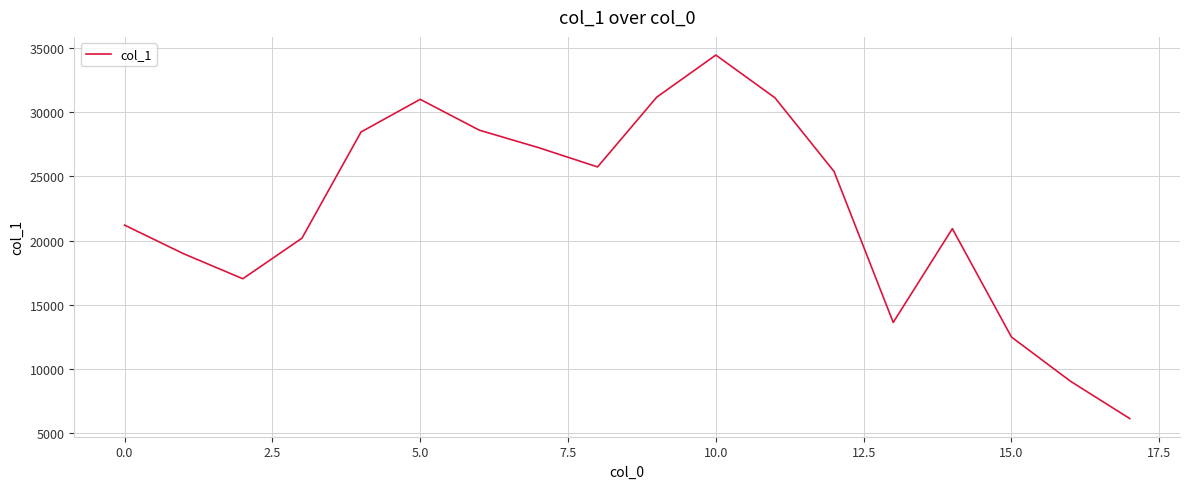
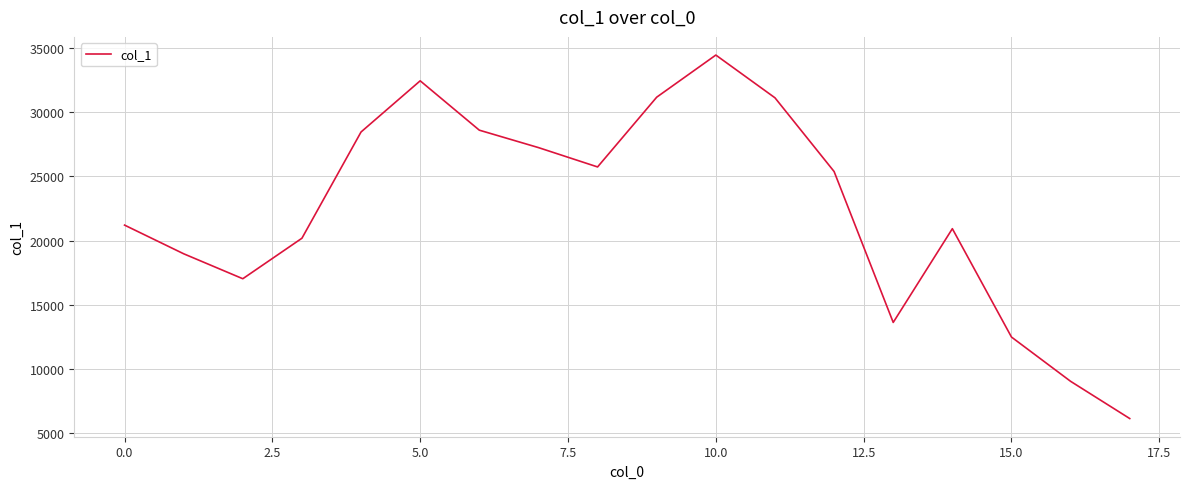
  {
    "0.0": 21200,
-   "5.0": 31000,
+   "5.0": 32400,
    "10.0": 34400,
    "15.0": 12500
  }
